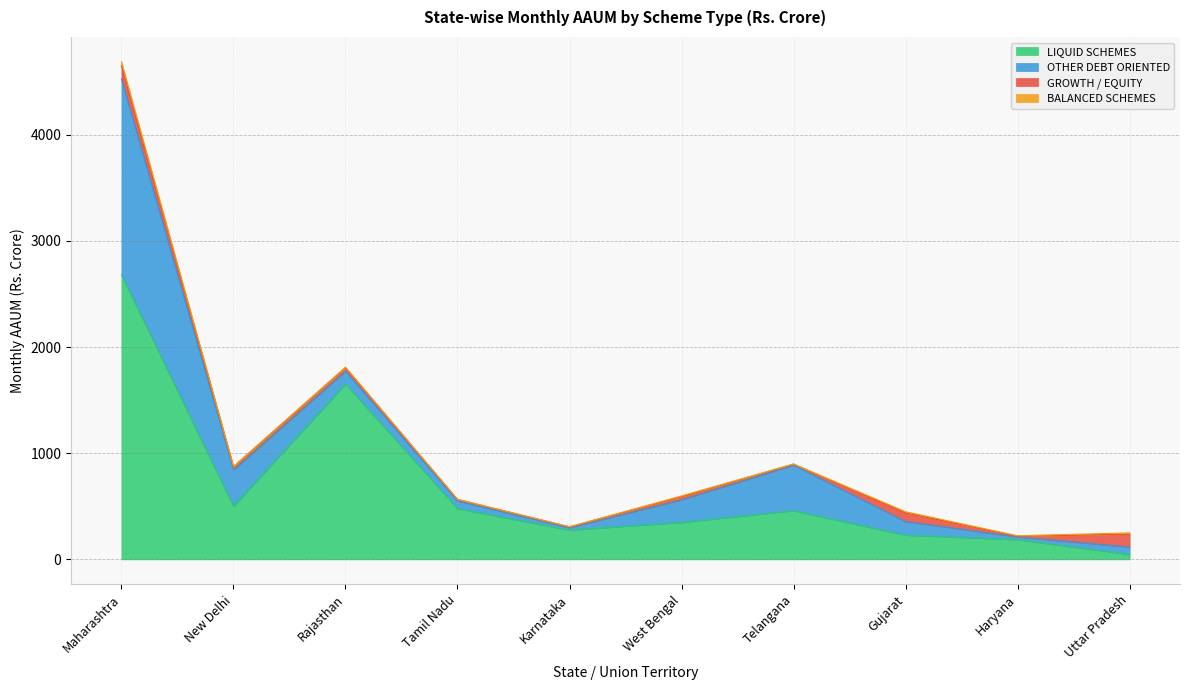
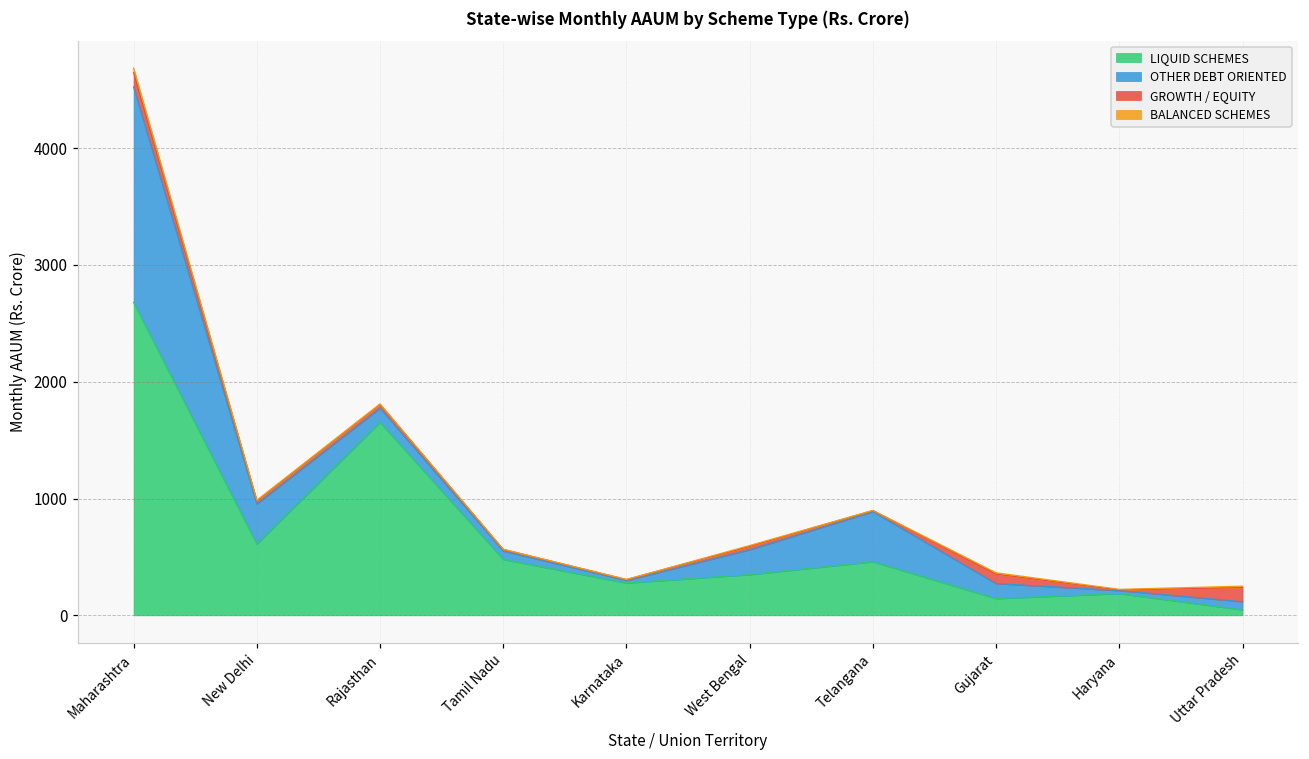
  {
    "LIQUID SCHEMES": {
      "Maharashtra": 2680,
-     "New Delhi": 500,
+     "New Delhi": 610,
      "Rajasthan": 1650,
      "Tamil Nadu": 480,
      "West Bengal": 350,
      "Telangana": 460,
-     "Gujarat": 230,
+     "Gujarat": 140,
      "Haryana": 190,
      "Uttar Pradesh": 50
    },
    "OTHER DEBT ORIENTED": {
      "Maharashtra": 1840,
      "New Delhi": 340,
      "Rajasthan": 120,
      "West Bengal": 210,
      "Gujarat": 130,
      "Uttar Pradesh": 70
    },
    "GROWTH / EQUITY": {
      "Maharashtra": 120
    },
    "BALANCED SCHEMES": {
      "Maharashtra": 40
    }
  }
